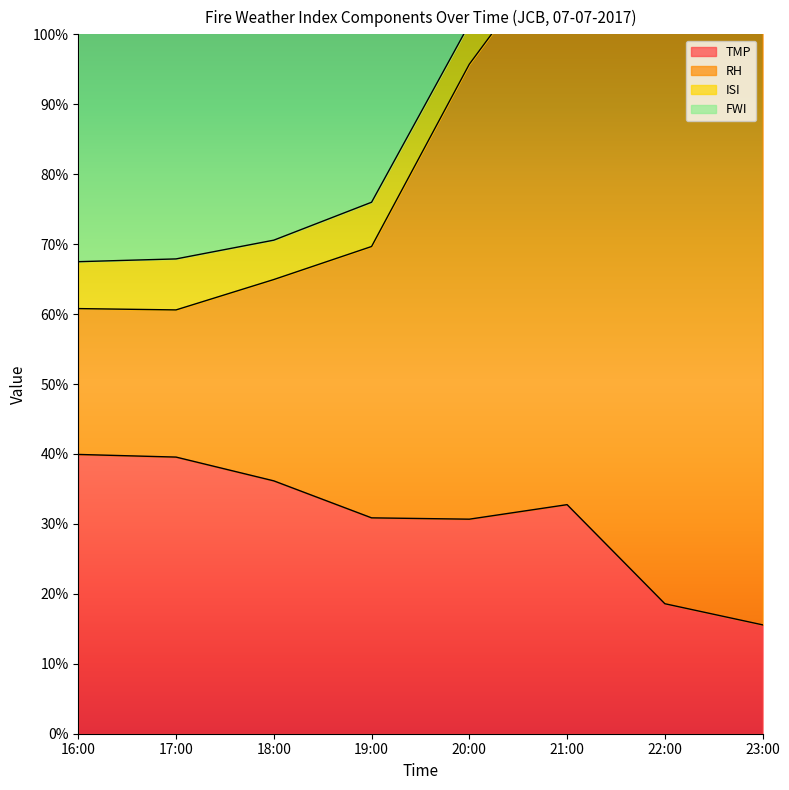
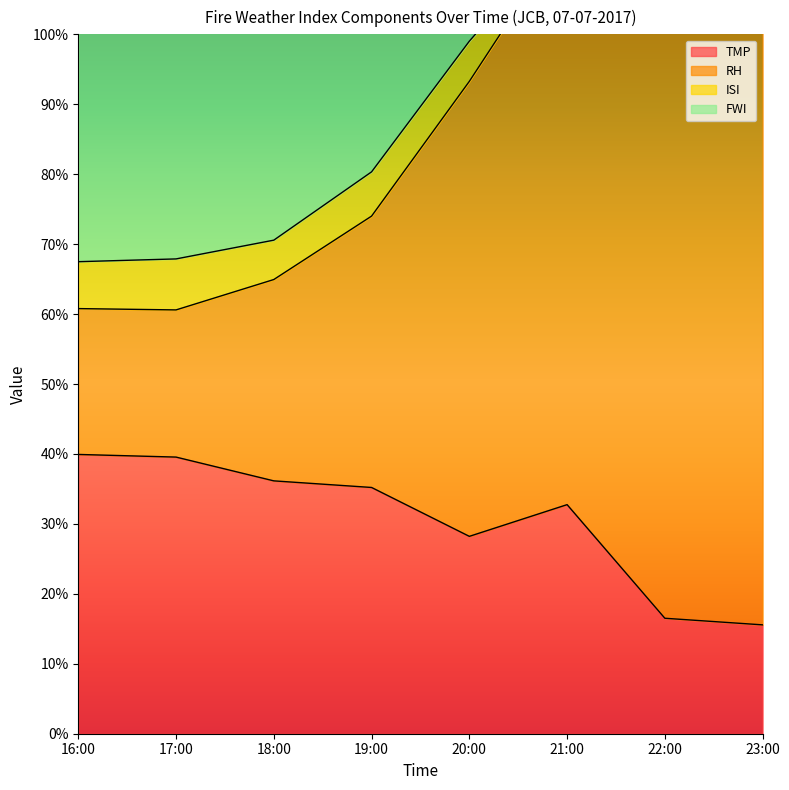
  {
    "TMP": {
      "16:00": "40%",
      "17:00": "40%",
      "18:00": "36%",
-     "19:00": "31%",
-     "20:00": "31%",
+     "19:00": "35%",
+     "20:00": "28%",
      "21:00": "33%",
-     "22:00": "19%",
+     "22:00": "17%",
      "23:00": "16%"
    },
    "RH": {
      "16:00": "21%",
      "17:00": "21%",
      "18:00": "29%",
      "19:00": "39%",
      "20:00": "65%"
    },
    "ISI": {
      "16:00": "7%",
      "17:00": "7%",
      "18:00": "6%",
      "19:00": "6%"
    }
  }
